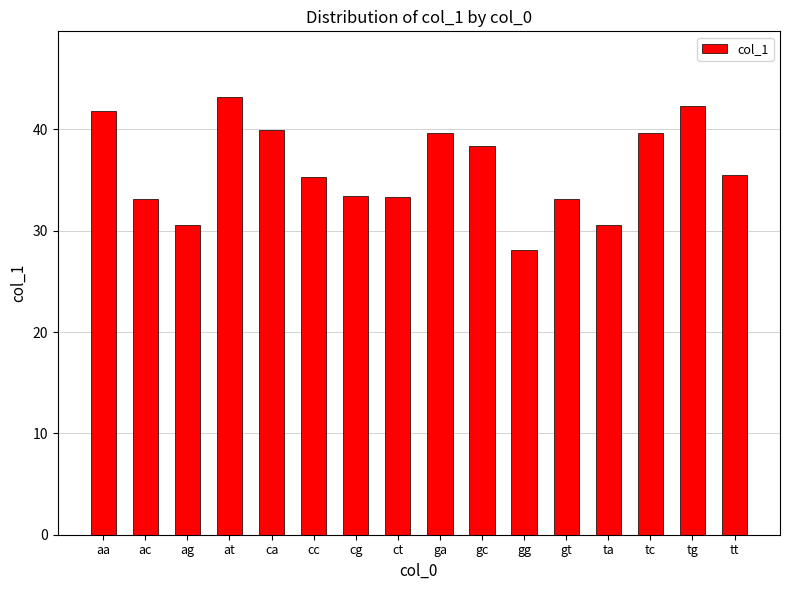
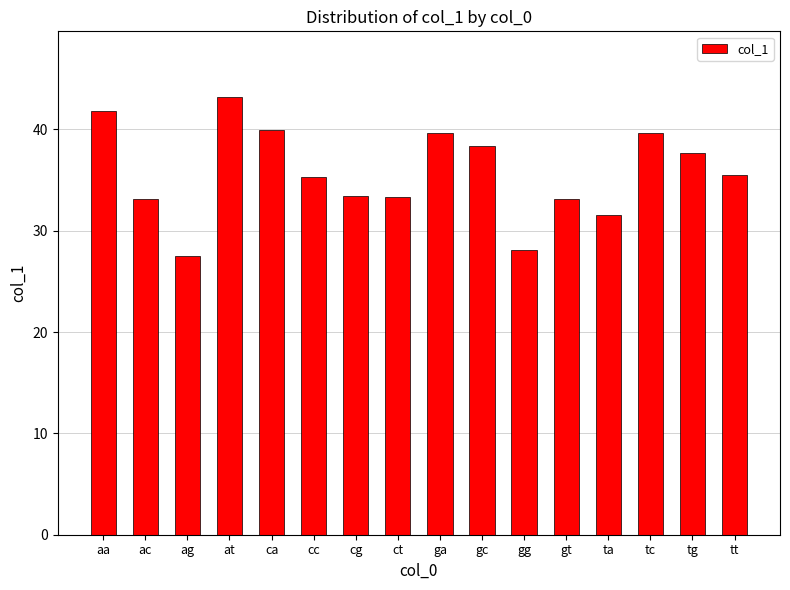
  {
    "aa": 41.8,
    "ac": 33.1,
-   "ag": 30.6,
+   "ag": 27.5,
    "at": 43.2,
    "ca": 39.9,
    "cc": 35.3,
    "cg": 33.4,
    "ct": 33.3,
    "ga": 39.6,
    "gc": 38.4,
    "gg": 28.1,
    "gt": 33.1,
-   "ta": 30.6,
+   "ta": 31.6,
    "tc": 39.6,
-   "tg": 42.3,
+   "tg": 37.7,
    "tt": 35.5
  }
